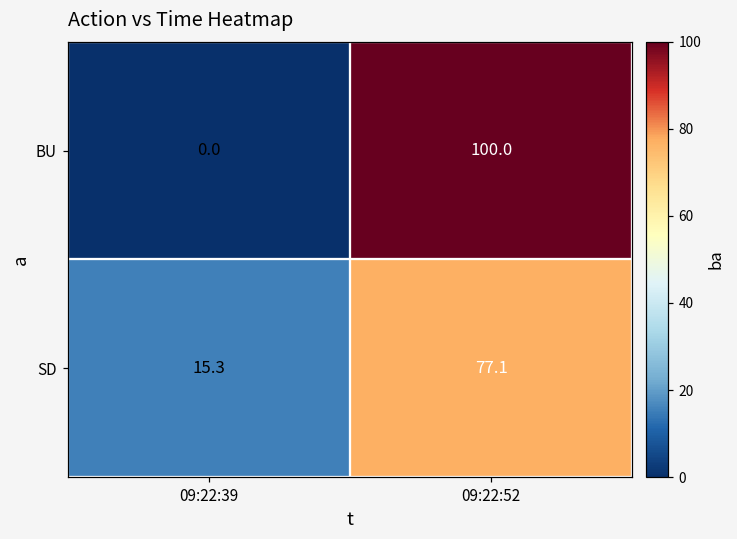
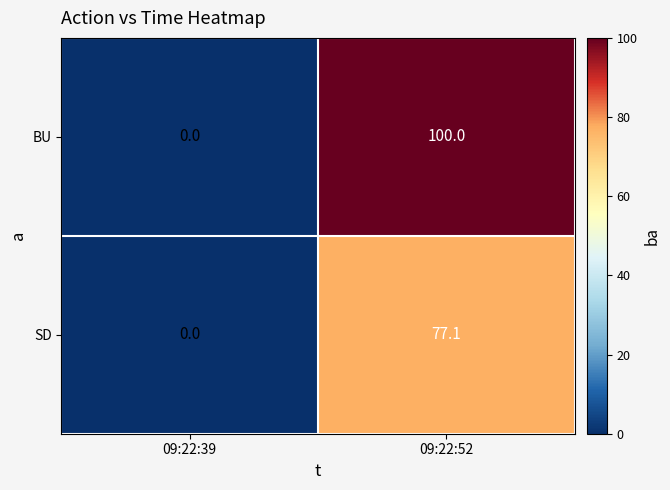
  {
    "BU": {
      "09:22:39": 0.0,
      "09:22:52": 100.0
    },
    "SD": {
-     "09:22:39": 15.3,
+     "09:22:39": 0.0,
      "09:22:52": 77.1
    }
  }
